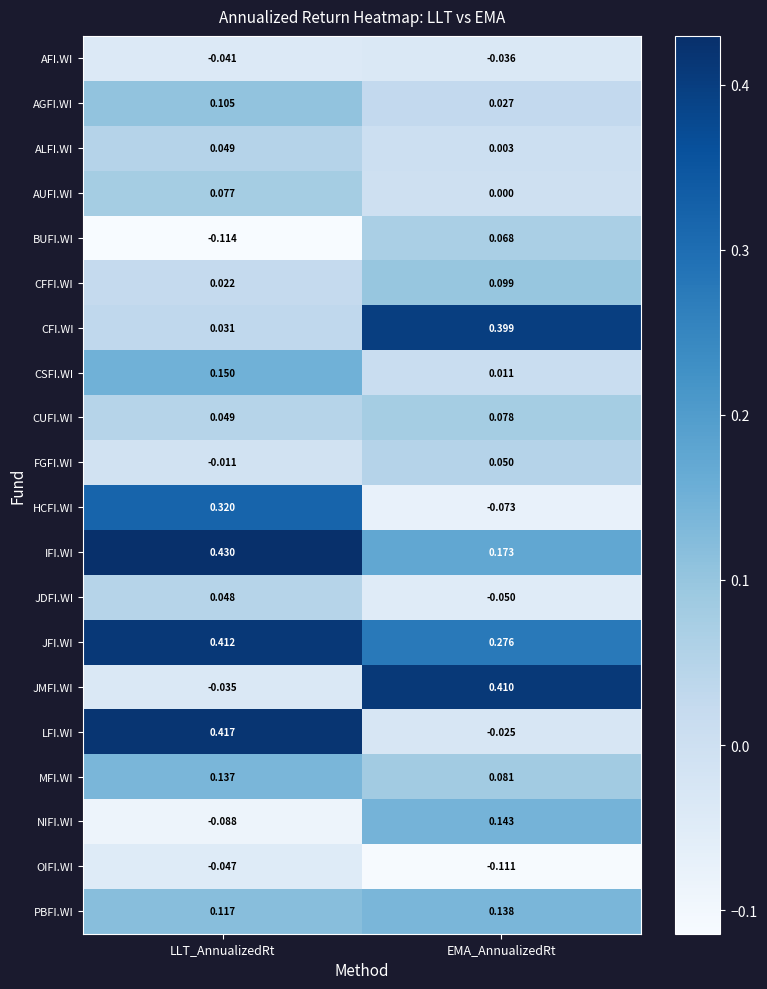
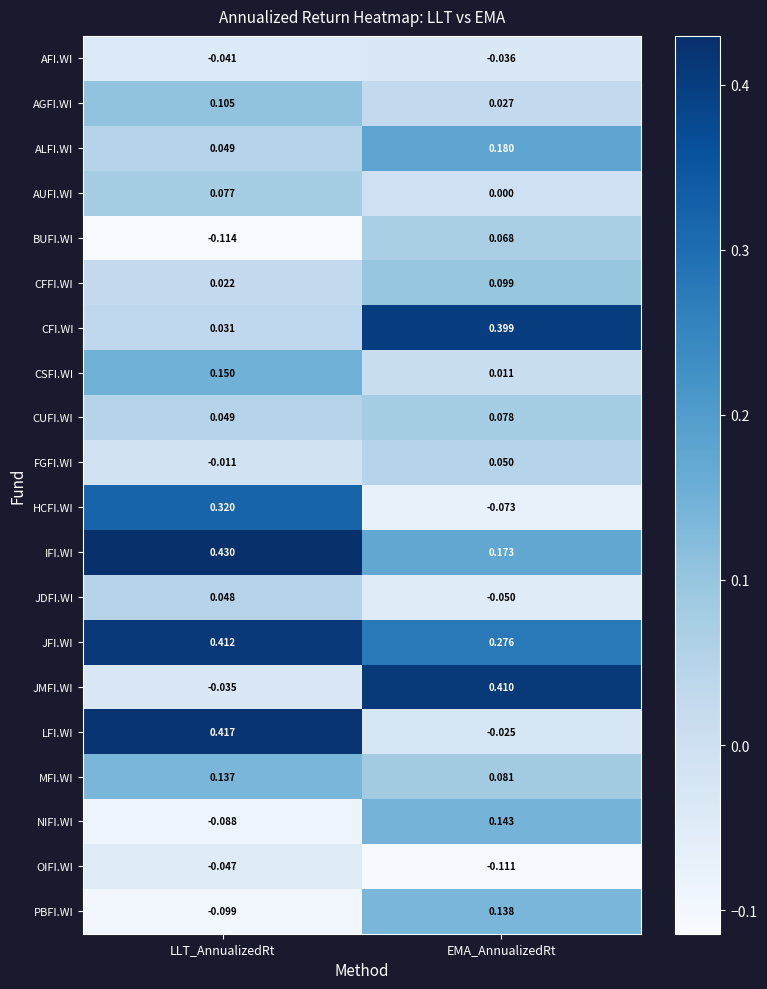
  {
    "AFI.WI": {
      "LLT_AnnualizedRt": -0.041,
      "EMA_AnnualizedRt": -0.036
    },
    "AGFI.WI": {
      "LLT_AnnualizedRt": 0.105,
      "EMA_AnnualizedRt": 0.027
    },
    "ALFI.WI": {
      "LLT_AnnualizedRt": 0.049,
-     "EMA_AnnualizedRt": 0.003
+     "EMA_AnnualizedRt": 0.180
    },
    "AUFI.WI": {
      "LLT_AnnualizedRt": 0.077,
      "EMA_AnnualizedRt": 0.000
    },
    "BUFI.WI": {
      "LLT_AnnualizedRt": -0.114,
      "EMA_AnnualizedRt": 0.068
    },
    "CFFI.WI": {
      "LLT_AnnualizedRt": 0.022,
      "EMA_AnnualizedRt": 0.099
    },
    "CFI.WI": {
      "LLT_AnnualizedRt": 0.031,
      "EMA_AnnualizedRt": 0.399
    },
    "CSFI.WI": {
      "LLT_AnnualizedRt": 0.150,
      "EMA_AnnualizedRt": 0.011
    },
    "CUFI.WI": {
      "LLT_AnnualizedRt": 0.049,
      "EMA_AnnualizedRt": 0.078
    },
    "FGFI.WI": {
      "LLT_AnnualizedRt": -0.011,
      "EMA_AnnualizedRt": 0.050
    },
    "HCFI.WI": {
      "LLT_AnnualizedRt": 0.320,
      "EMA_AnnualizedRt": -0.073
    },
    "IFI.WI": {
      "LLT_AnnualizedRt": 0.430,
      "EMA_AnnualizedRt": 0.173
    },
    "JDFI.WI": {
      "LLT_AnnualizedRt": 0.048,
      "EMA_AnnualizedRt": -0.050
    },
    "JFI.WI": {
      "LLT_AnnualizedRt": 0.412,
      "EMA_AnnualizedRt": 0.276
    },
    "JMFI.WI": {
      "LLT_AnnualizedRt": -0.035,
      "EMA_AnnualizedRt": 0.410
    },
    "LFI.WI": {
      "LLT_AnnualizedRt": 0.417,
      "EMA_AnnualizedRt": -0.025
    },
    "MFI.WI": {
      "LLT_AnnualizedRt": 0.137,
      "EMA_AnnualizedRt": 0.081
    },
    "NIFI.WI": {
      "LLT_AnnualizedRt": -0.088,
      "EMA_AnnualizedRt": 0.143
    },
    "OIFI.WI": {
      "LLT_AnnualizedRt": -0.047,
      "EMA_AnnualizedRt": -0.111
    },
    "PBFI.WI": {
-     "LLT_AnnualizedRt": 0.117,
+     "LLT_AnnualizedRt": -0.099,
      "EMA_AnnualizedRt": 0.138
    }
  }
